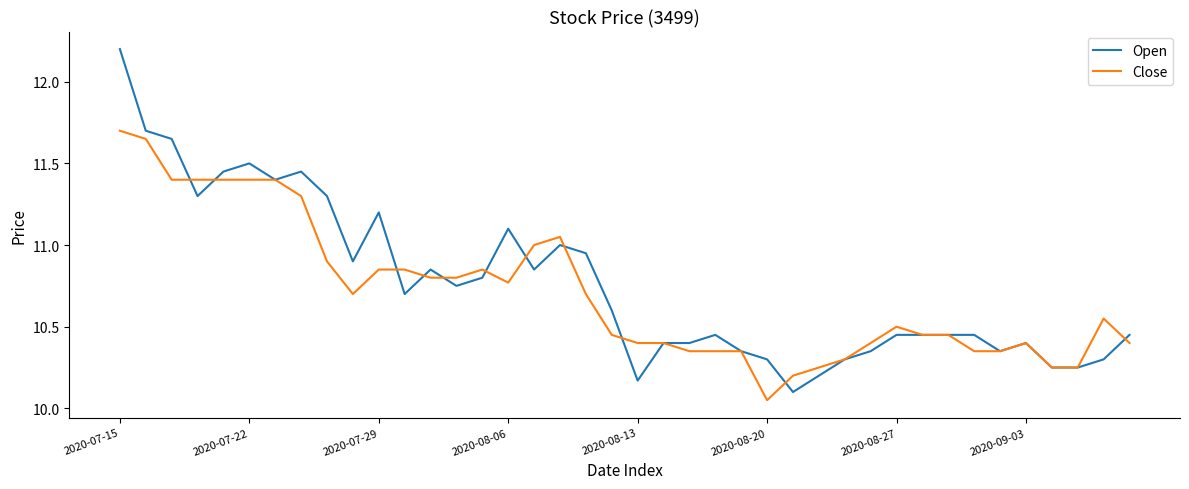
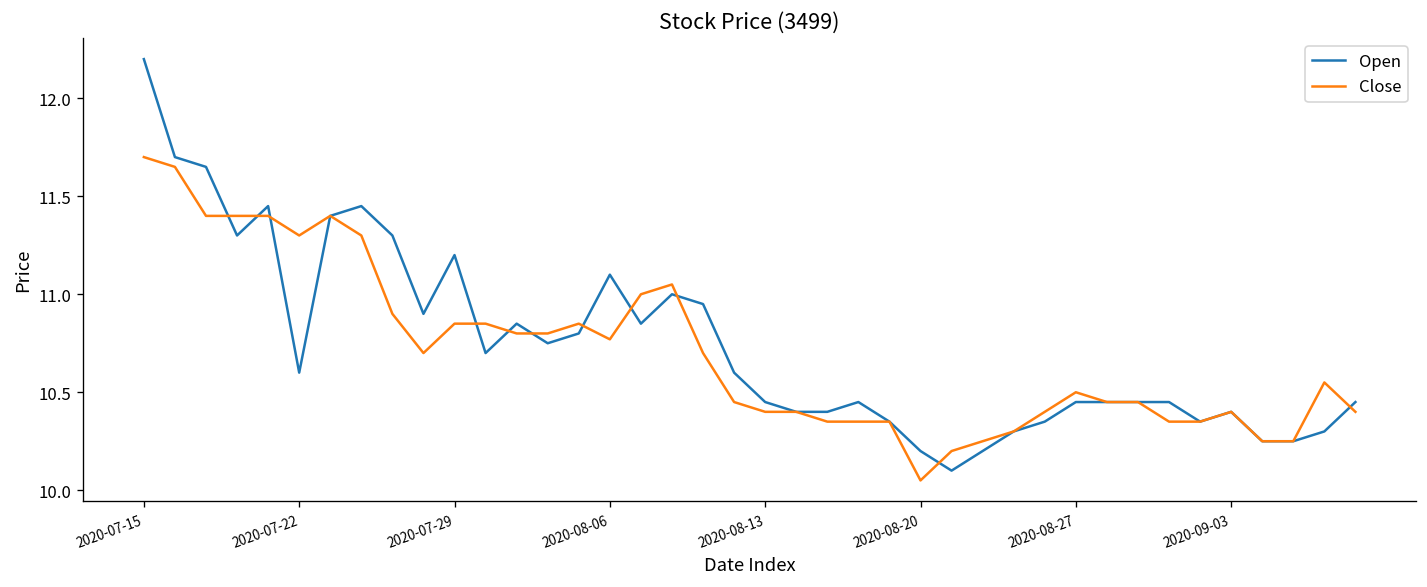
  {
    "Open": {
      "2020-07-15": 12.20,
-     "2020-07-22": 11.5,
+     "2020-07-22": 10.6,
      "2020-07-29": 11.20,
      "2020-08-06": 11.10,
-     "2020-08-13": 10.17,
-     "2020-08-20": 10.3,
+     "2020-08-13": 10.45,
+     "2020-08-20": 10.2,
      "2020-08-27": 10.45
    },
    "Close": {
      "2020-07-15": 11.7,
-     "2020-07-22": 11.4,
+     "2020-07-22": 11.3,
      "2020-07-29": 10.85,
      "2020-08-06": 10.77,
      "2020-08-13": 10.4,
      "2020-08-20": 10.05,
      "2020-08-27": 10.5
    }
  }
